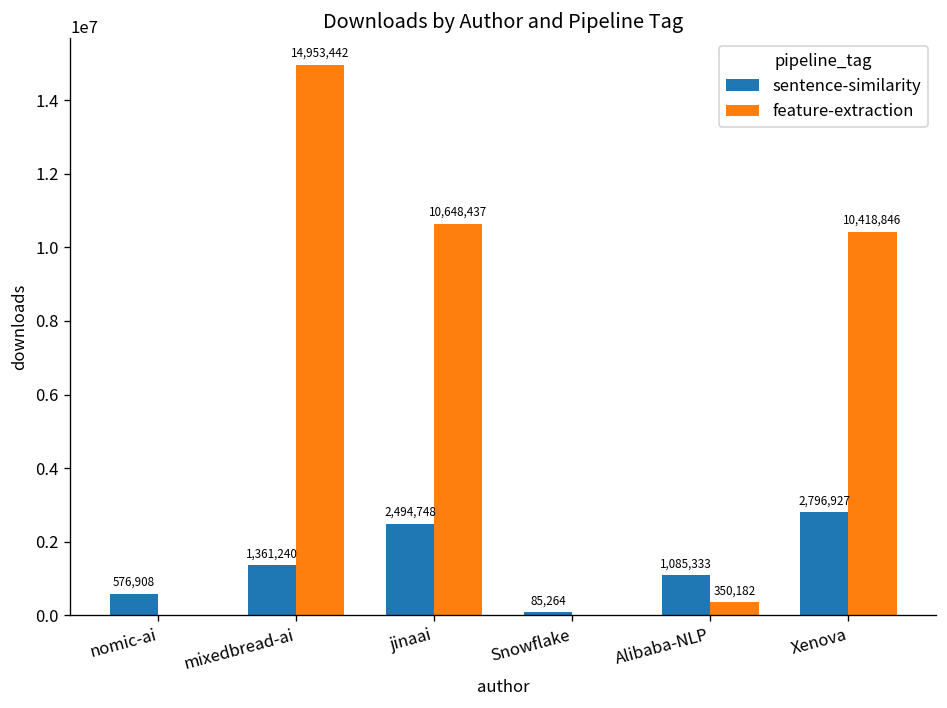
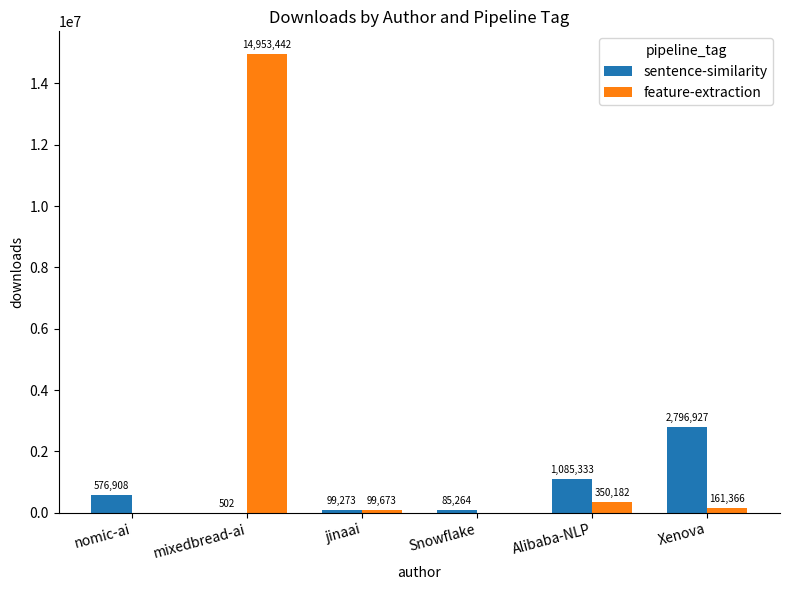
  {
    "sentence-similarity": {
      "nomic-ai": "576,908",
-     "mixedbread-ai": "1,361,240",
-     "jinaai": "2,494,748",
+     "mixedbread-ai": "502",
+     "jinaai": "99,273",
      "Snowflake": "85,264",
      "Alibaba-NLP": "1,085,333",
      "Xenova": "2,796,927"
    },
    "feature-extraction": {
      "mixedbread-ai": "14,953,442",
-     "jinaai": "10,648,437",
+     "jinaai": "99,673",
      "Alibaba-NLP": "350,182",
-     "Xenova": "10,418,846"
+     "Xenova": "161,366"
    }
  }
